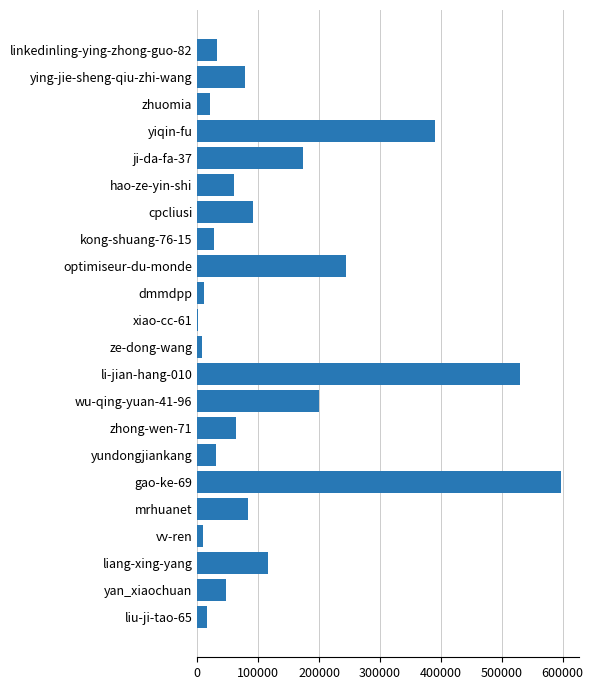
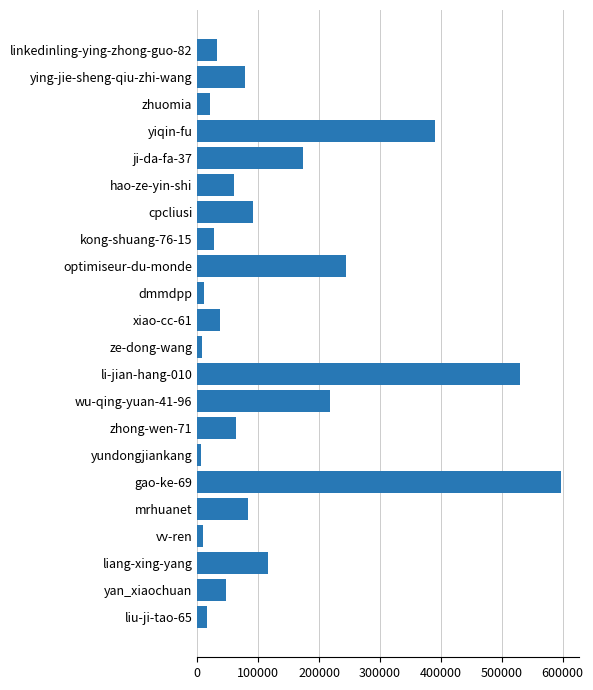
  {
    "linkedinling-ying-zhong-guo-82": 30000,
    "ying-jie-sheng-qiu-zhi-wang": 80000,
    "zhuomia": 20000,
    "yiqin-fu": 390000,
    "ji-da-fa-37": 170000,
    "hao-ze-yin-shi": 60000,
    "cpcliusi": 90000,
    "kong-shuang-76-15": 30000,
    "optimiseur-du-monde": 250000,
    "dmmdpp": 10000,
-   "xiao-cc-61": 0,
+   "xiao-cc-61": 40000,
    "ze-dong-wang": 10000,
    "li-jian-hang-010": 530000,
-   "wu-qing-yuan-41-96": 200000,
+   "wu-qing-yuan-41-96": 220000,
    "zhong-wen-71": 60000,
-   "yundongjiankang": 30000,
+   "yundongjiankang": 10000,
    "gao-ke-69": 600000,
    "mrhuanet": 80000,
    "vv-ren": 10000,
    "liang-xing-yang": 120000,
    "yan_xiaochuan": 50000,
    "liu-ji-tao-65": 20000
  }
